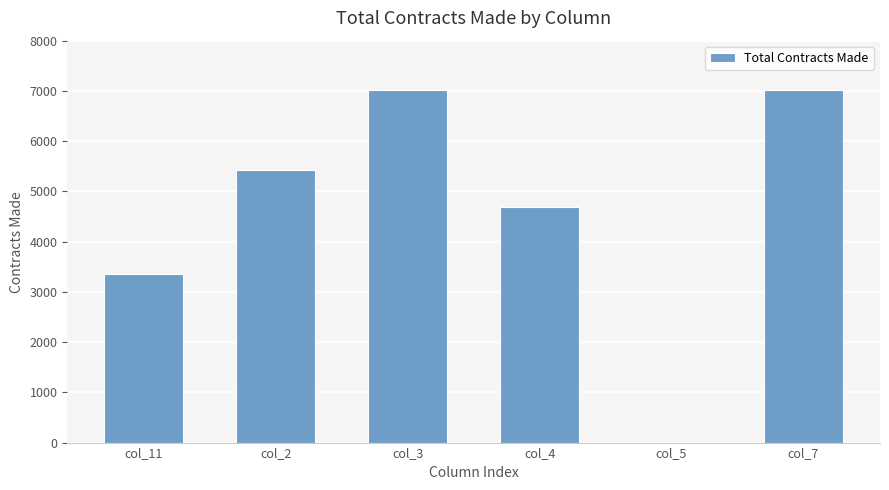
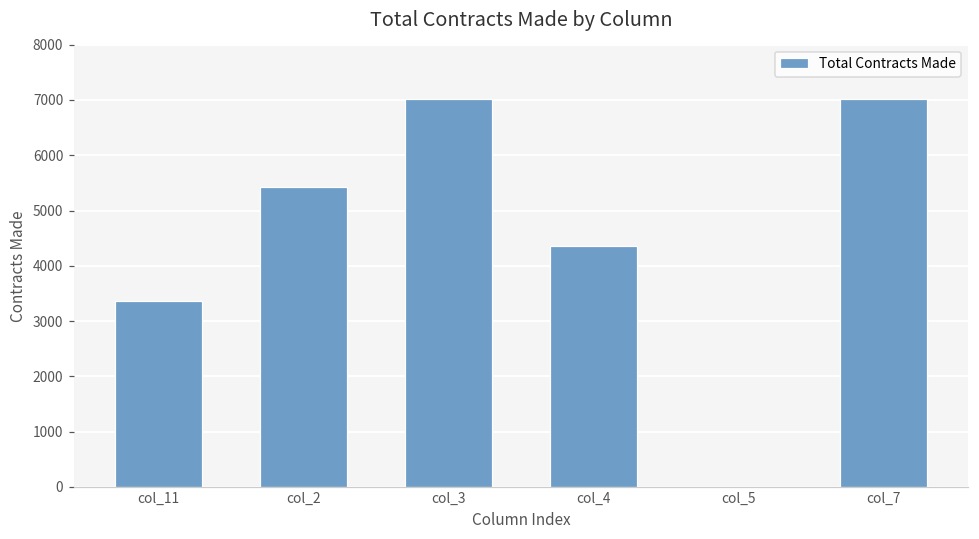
  {
    "col_11": 3400,
    "col_2": 5400,
    "col_3": 7000,
-   "col_4": 4700,
+   "col_4": 4400,
    "col_5": 0,
    "col_7": 7000
  }
